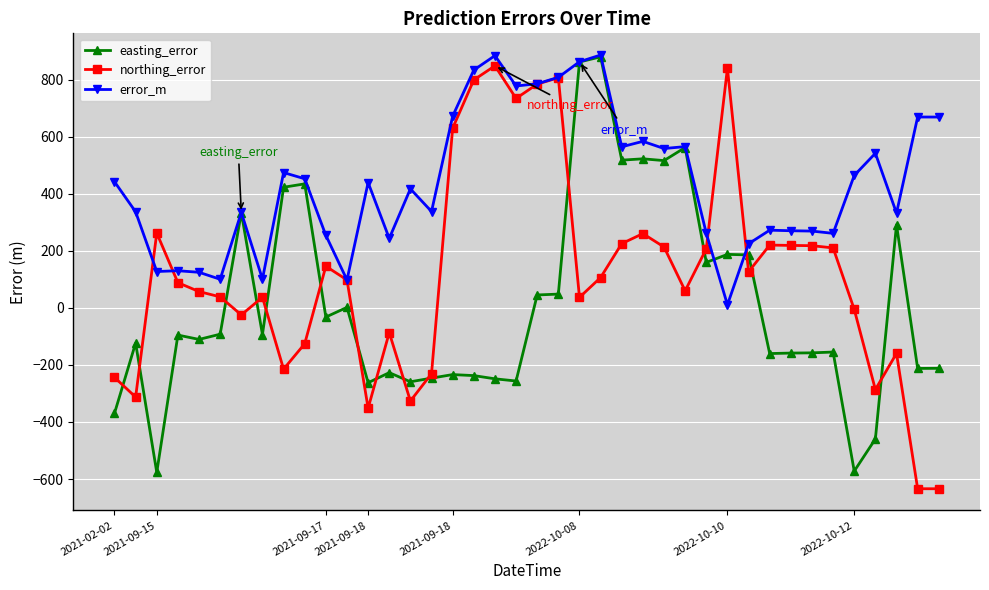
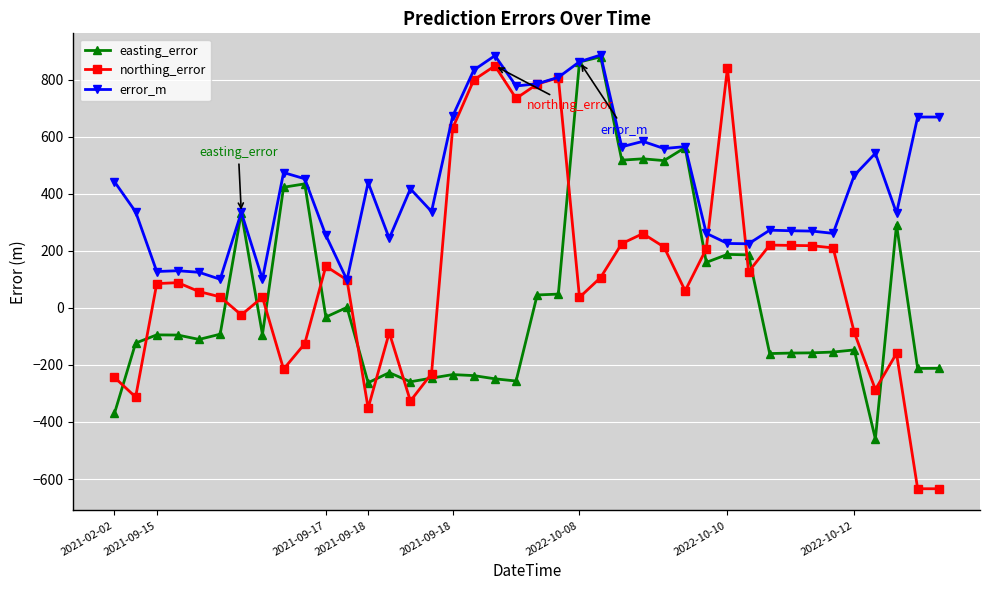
  {
    "easting_error": {
      "2021-02-02": -370,
-     "2021-09-15": -580,
+     "2021-09-15": -90,
      "2021-09-17": -30,
      "2022-10-10": 190,
-     "2022-10-12": -570
+     "2022-10-12": -150
    },
    "northing_error": {
      "2021-02-02": -240,
-     "2021-09-15": 260,
+     "2021-09-15": 80,
      "2021-09-17": 150,
      "2022-10-08": 40,
      "2022-10-10": 840,
-     "2022-10-12": -10
+     "2022-10-12": -90
    },
    "error_m": {
      "2021-02-02": 440,
      "2021-09-15": 130,
      "2021-09-17": 250,
-     "2022-10-10": 10,
+     "2022-10-10": 230,
      "2022-10-12": 460
    }
  }
